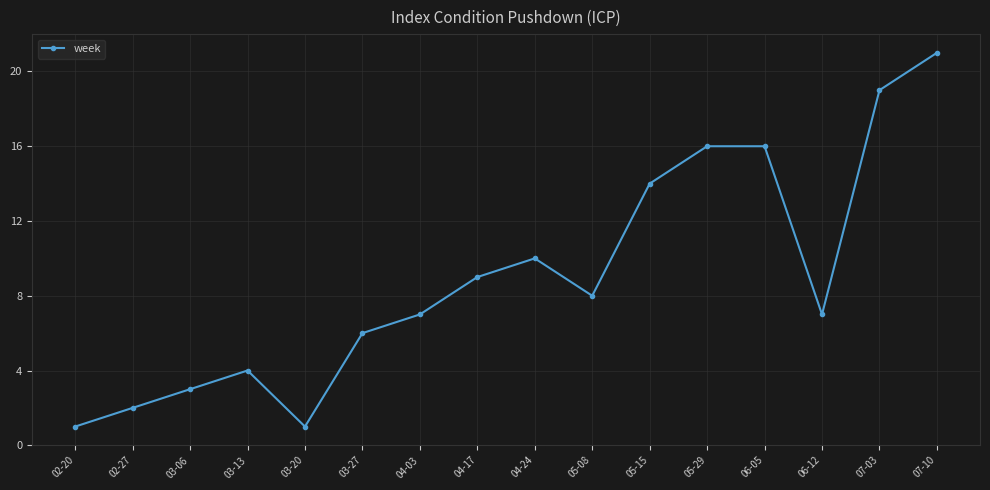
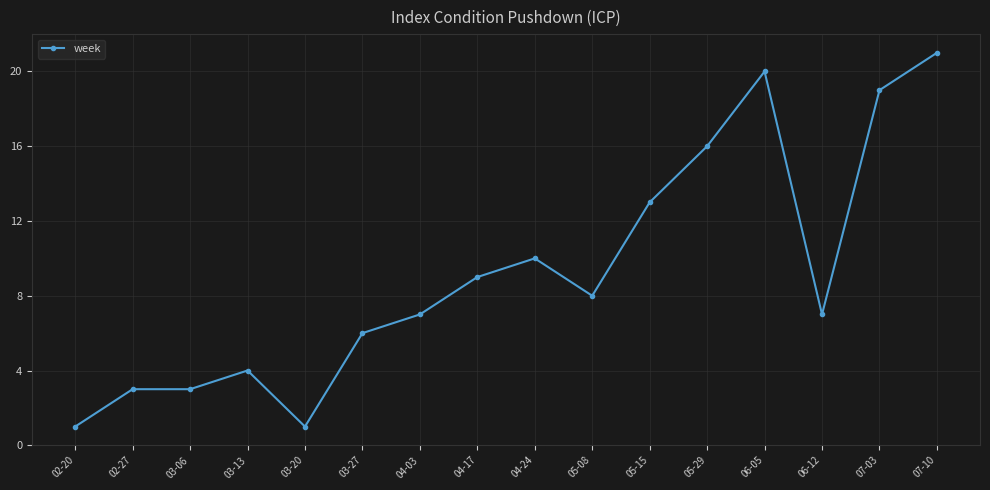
  {
    "02-20": 1,
-   "02-27": 2,
+   "02-27": 3,
    "03-06": 3,
    "03-13": 4,
    "03-20": 1,
    "03-27": 6,
    "04-03": 7,
    "04-17": 9,
    "04-24": 10,
    "05-08": 8,
-   "05-15": 14,
+   "05-15": 13,
    "05-29": 16,
-   "06-05": 16,
+   "06-05": 20,
    "06-12": 7,
    "07-03": 19,
    "07-10": 21
  }
